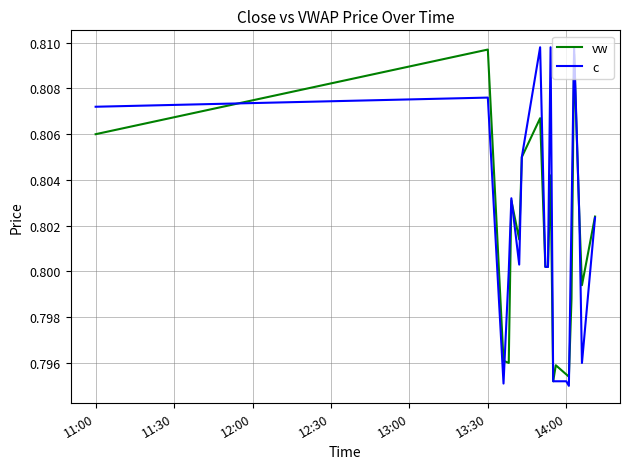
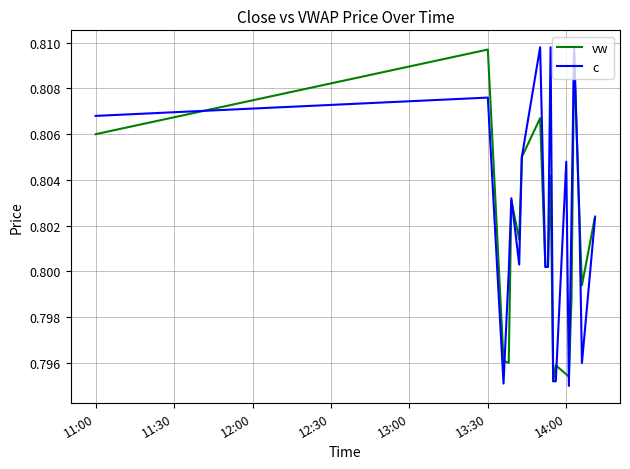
  {
    "vw": {
      "11:00": 0.8060,
      "13:30": 0.8097,
      "14:00": 0.7955
    },
    "c": {
-     "11:00": 0.8072,
+     "11:00": 0.8068,
      "13:30": 0.8076,
-     "14:00": 0.7952
+     "14:00": 0.8048
    }
  }
